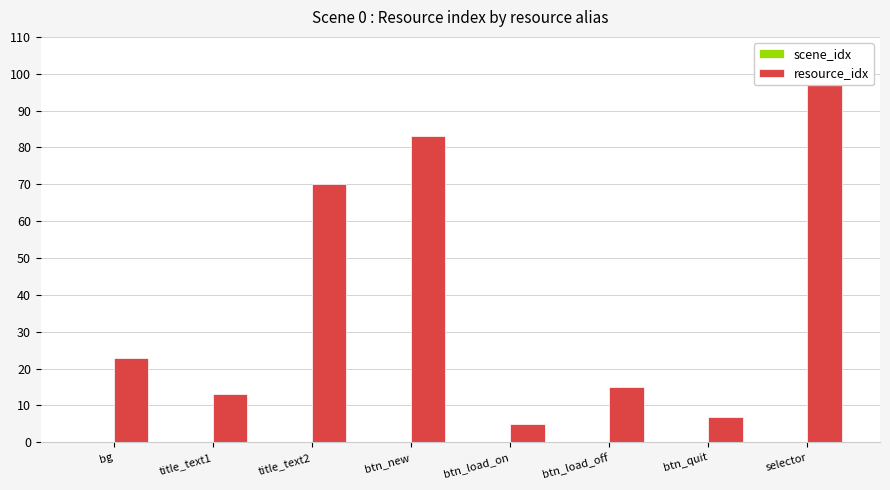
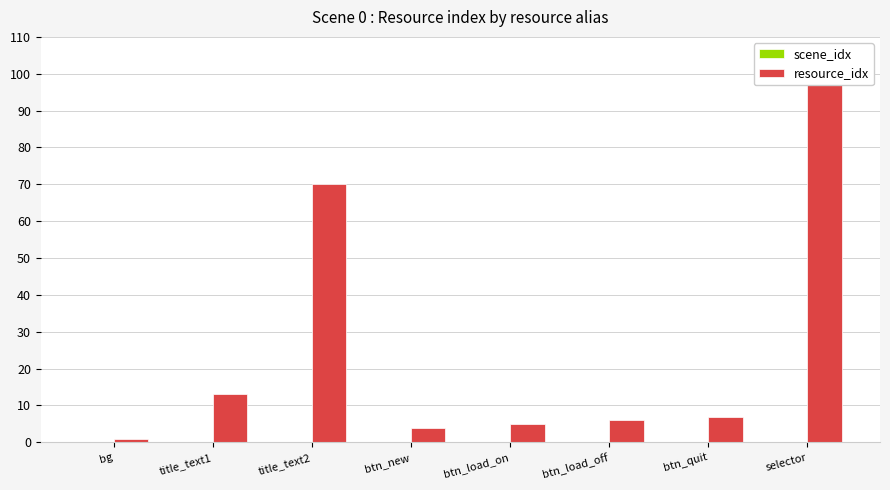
  {
    "scene_idx": {
      "bg": 0,
      "title_text1": 0,
      "title_text2": 0,
      "btn_new": 0,
      "btn_load_on": 0,
      "btn_load_off": 0,
      "btn_quit": 0,
      "selector": 0
    },
    "resource_idx": {
-     "bg": 23,
+     "bg": 1,
      "title_text1": 13,
      "title_text2": 70,
-     "btn_new": 83,
+     "btn_new": 4,
      "btn_load_on": 5,
-     "btn_load_off": 15,
+     "btn_load_off": 6,
      "btn_quit": 7
    }
  }
